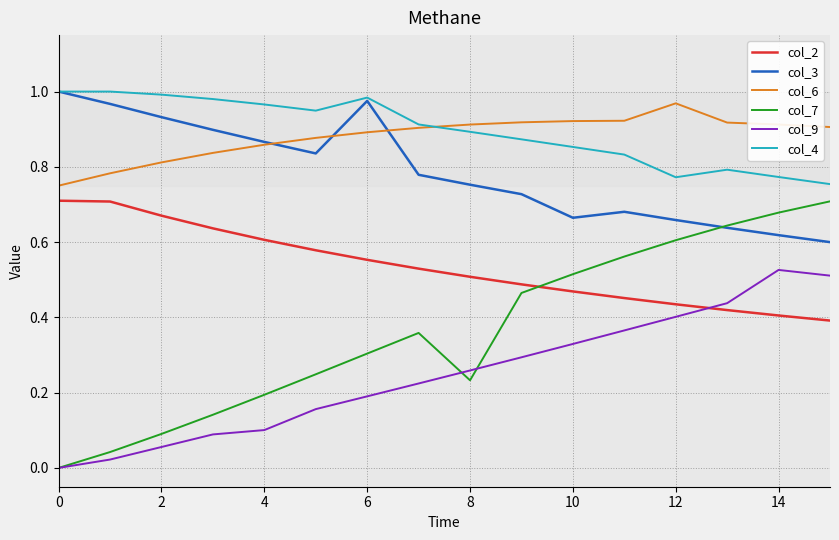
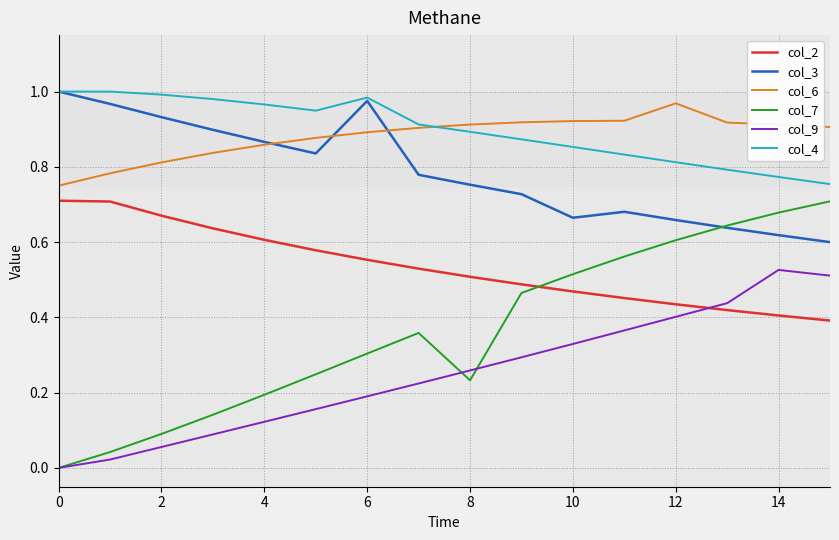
  {
    "col_2": {
      "0": 0.71,
      "2": 0.67,
      "4": 0.61,
      "6": 0.55,
      "8": 0.51,
      "10": 0.47,
      "12": 0.43,
      "14": 0.40
    },
    "col_3": {
      "2": 0.93,
      "4": 0.87,
      "6": 0.98,
      "8": 0.75,
      "10": 0.66,
      "12": 0.66,
      "14": 0.62
    },
    "col_6": {
      "0": 0.75,
      "2": 0.81,
      "4": 0.86,
      "6": 0.89,
      "8": 0.91,
      "10": 0.92,
      "12": 0.97
    },
    "col_7": {
      "2": 0.09,
      "4": 0.19,
      "6": 0.30,
      "8": 0.23,
      "10": 0.51,
      "12": 0.60,
      "14": 0.68
    },
    "col_9": {
      "2": 0.06,
-     "4": 0.10,
+     "4": 0.12,
      "6": 0.19,
      "8": 0.26,
      "10": 0.33,
      "12": 0.40,
      "14": 0.53
    },
    "col_4": {
      "2": 0.99,
      "4": 0.97,
      "6": 0.98,
      "8": 0.89,
      "10": 0.85,
-     "12": 0.77,
+     "12": 0.81,
      "14": 0.77
    }
  }
